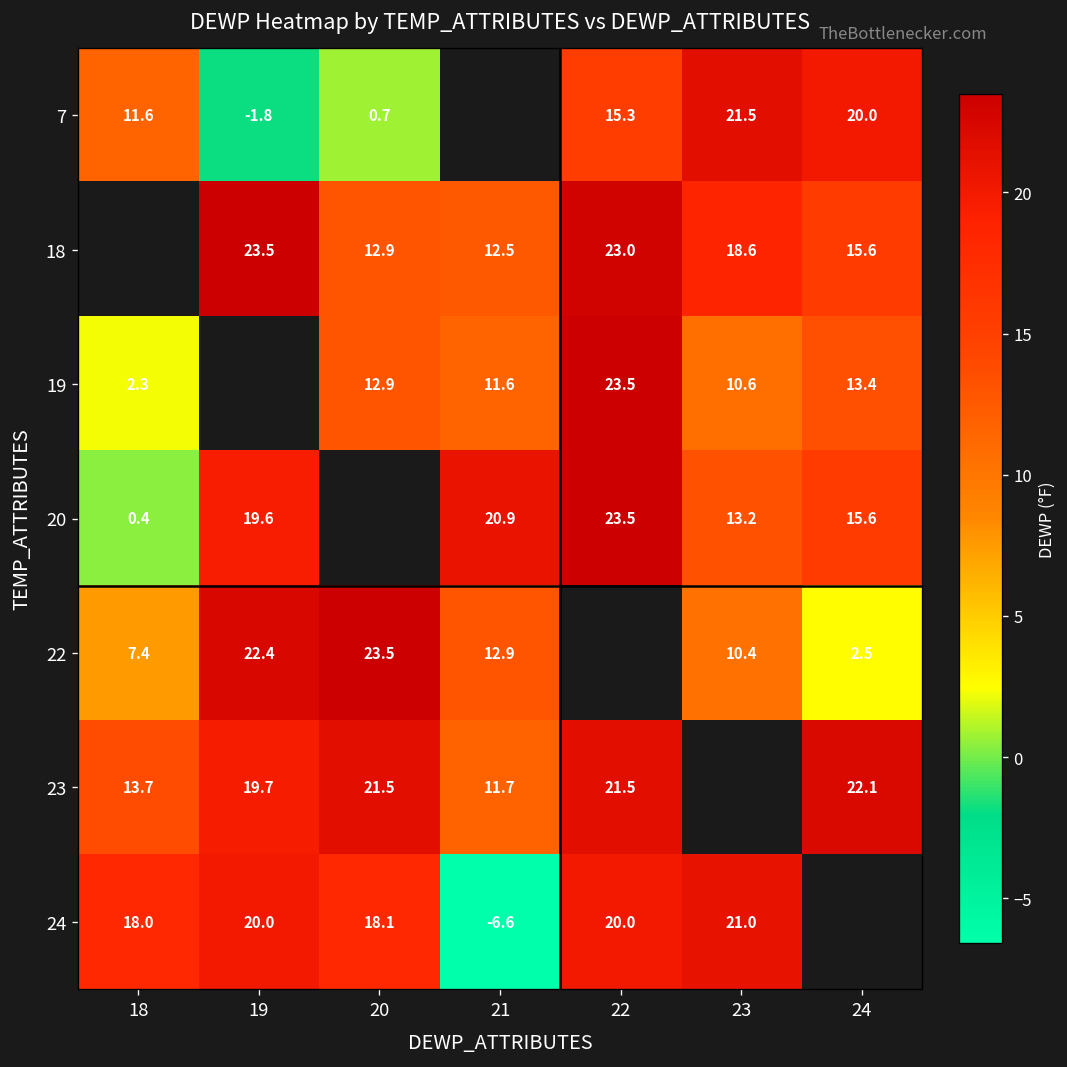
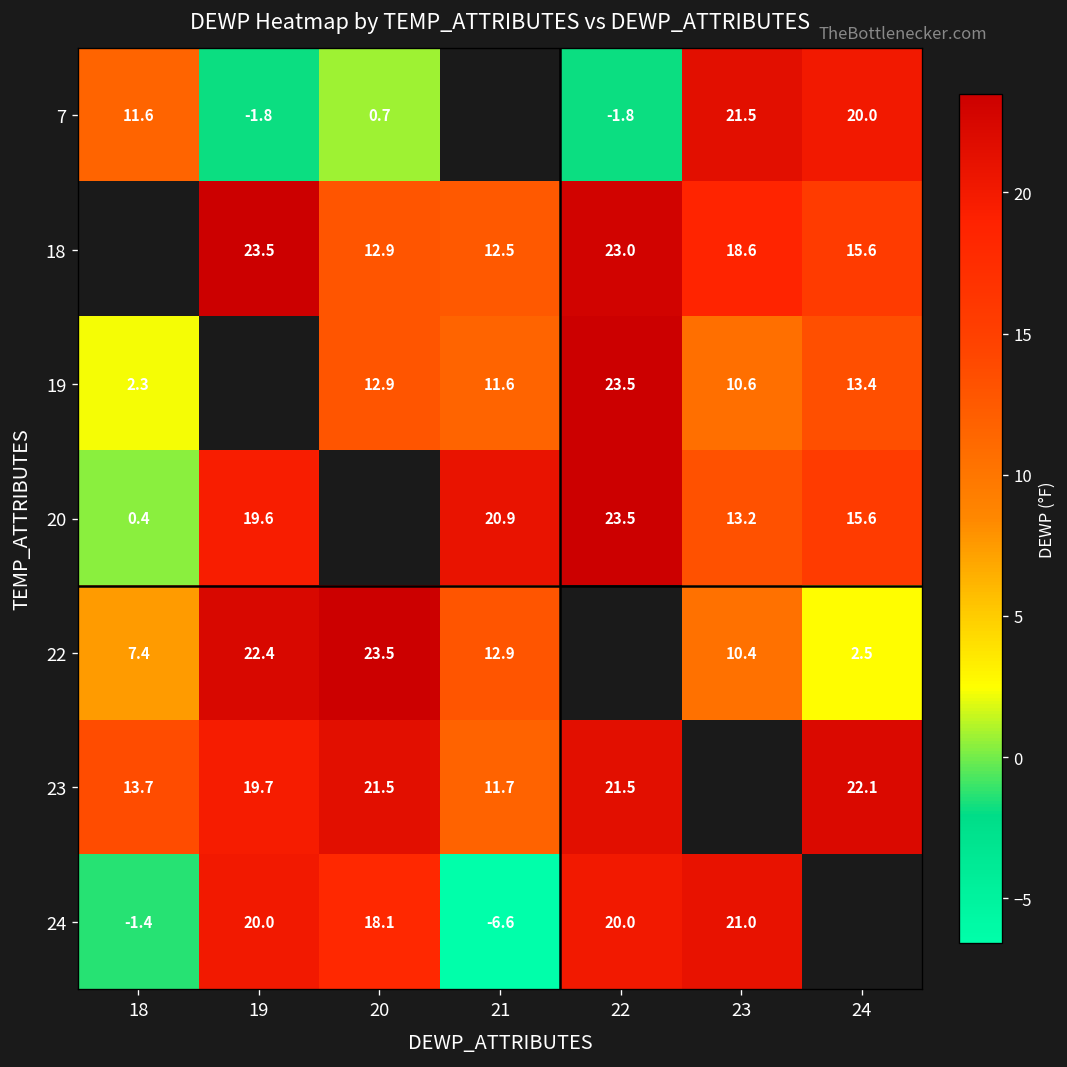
  {
    "7": {
      "18": 11.6,
      "19": -1.8,
      "20": 0.7,
-     "22": 15.3,
+     "22": -1.8,
      "23": 21.5,
      "24": 20.0
    },
    "18": {
      "19": 23.5,
      "20": 12.9,
      "21": 12.5,
      "22": 23.0,
      "23": 18.6,
      "24": 15.6
    },
    "19": {
      "18": 2.3,
      "20": 12.9,
      "21": 11.6,
      "22": 23.5,
      "23": 10.6,
      "24": 13.4
    },
    "20": {
      "18": 0.4,
      "19": 19.6,
      "21": 20.9,
      "22": 23.5,
      "23": 13.2,
      "24": 15.6
    },
    "22": {
      "18": 7.4,
      "19": 22.4,
      "20": 23.5,
      "21": 12.9,
      "23": 10.4,
      "24": 2.5
    },
    "23": {
      "18": 13.7,
      "19": 19.7,
      "20": 21.5,
      "21": 11.7,
      "22": 21.5,
      "24": 22.1
    },
    "24": {
-     "18": 18.0,
+     "18": -1.4,
      "19": 20.0,
      "20": 18.1,
      "21": -6.6,
      "22": 20.0,
      "23": 21.0
    }
  }
